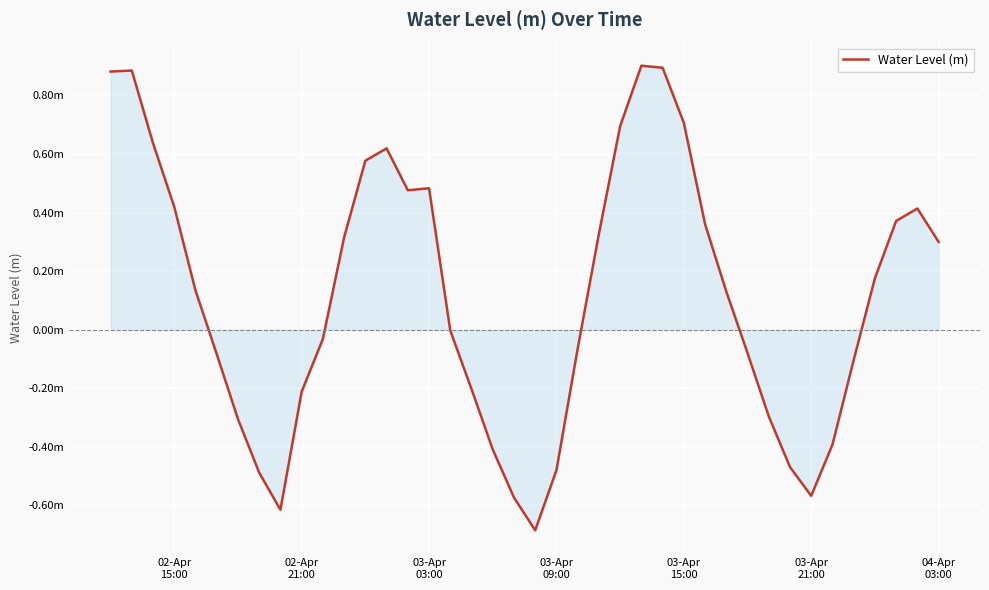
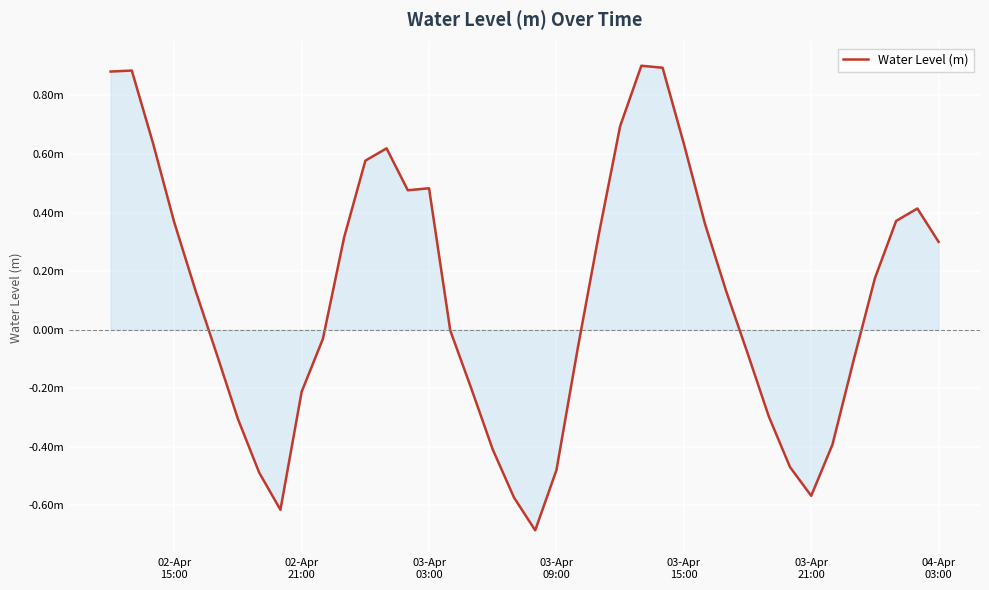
  {
    "Water Level (m)": {
-     "02-Apr 15:00": "0.42m",
+     "02-Apr 15:00": "0.37m",
      "02-Apr 21:00": "-0.21m",
      "03-Apr 09:00": "-0.48m",
-     "03-Apr 15:00": "0.71m",
+     "03-Apr 15:00": "0.64m",
      "03-Apr 21:00": "-0.57m"
    }
  }
